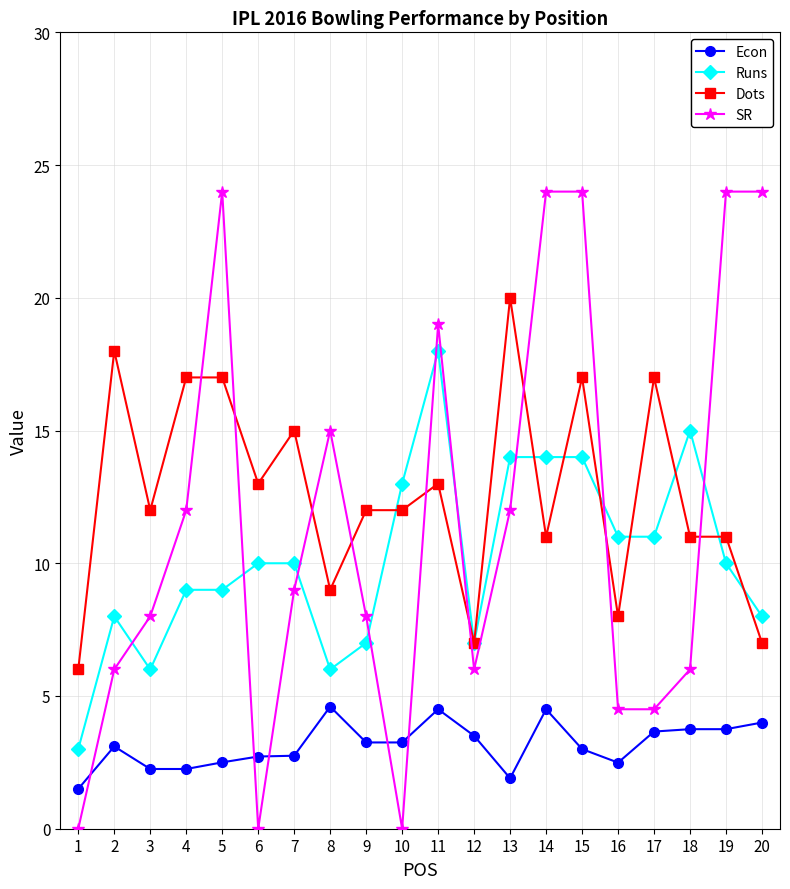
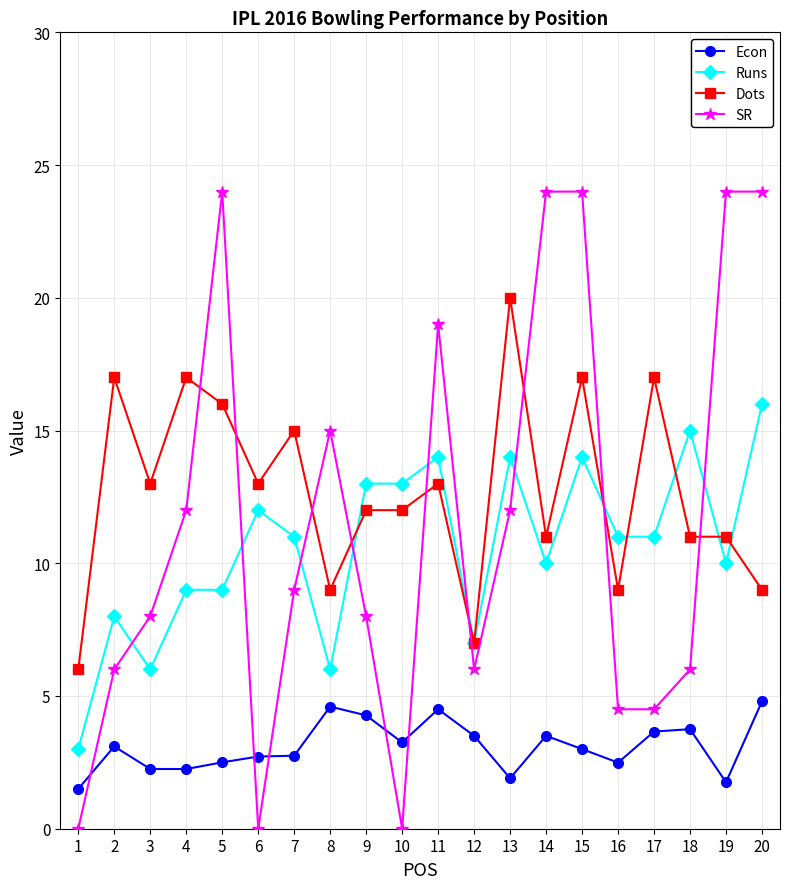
  {
    "Econ": {
      "1": 1.5,
      "2": 3.1,
      "3": 2.3,
      "4": 2.3,
      "5": 2.5,
      "6": 2.7,
      "7": 2.8,
      "8": 4.6,
-     "9": 3.3,
+     "9": 4.3,
      "10": 3.3,
      "11": 4.5,
      "12": 3.5,
      "13": 1.9,
-     "14": 4.5,
+     "14": 3.5,
      "15": 3.0,
      "16": 2.5,
      "17": 3.7,
      "18": 3.8,
-     "19": 3.8,
-     "20": 4.0
+     "19": 1.8,
+     "20": 4.8
    },
    "Runs": {
      "1": 3,
      "2": 8,
      "3": 6,
      "4": 9,
      "5": 9,
-     "6": 10,
-     "7": 10,
+     "6": 12,
+     "7": 11,
      "8": 6,
-     "9": 7,
+     "9": 13,
      "10": 13,
-     "11": 18,
+     "11": 14,
      "13": 14,
-     "14": 14,
+     "14": 10,
      "15": 14,
      "16": 11,
      "17": 11,
      "18": 15,
      "19": 10,
-     "20": 8
+     "20": 16
    },
    "Dots": {
      "1": 6,
-     "2": 18,
-     "3": 12,
+     "2": 17,
+     "3": 13,
      "4": 17,
-     "5": 17,
+     "5": 16,
      "6": 13,
      "7": 15,
      "8": 9,
      "9": 12,
      "10": 12,
      "11": 13,
      "13": 20,
      "14": 11,
      "15": 17,
-     "16": 8,
+     "16": 9,
      "17": 17,
      "18": 11,
      "19": 11,
-     "20": 7
+     "20": 9
    },
    "SR": {
      "1": 0.0,
      "2": 6.0,
      "3": 8.0,
      "4": 12.0,
      "5": 24.0,
      "6": 0.0,
      "7": 9.0,
      "8": 15.0,
      "9": 8.0,
      "10": 0.0,
      "11": 19.0,
      "12": 6.0,
      "13": 12.0,
      "14": 24.0,
      "15": 24.0,
      "16": 4.5,
      "17": 4.5,
      "18": 6.0,
      "19": 24.0,
      "20": 24.0
    }
  }
